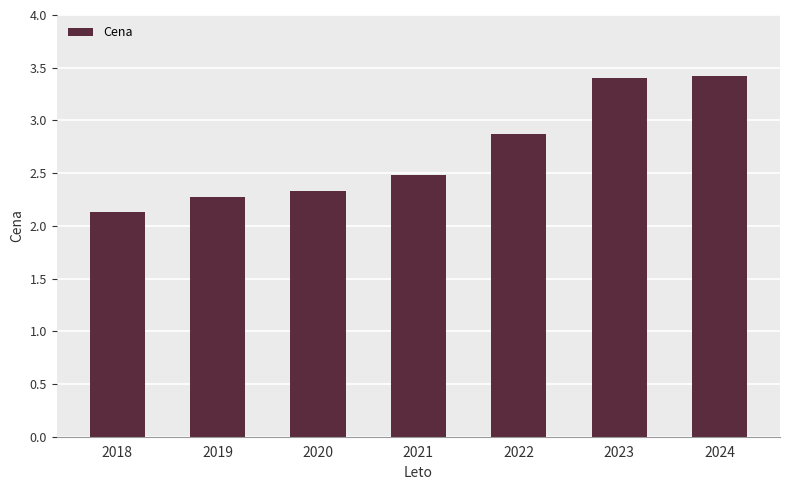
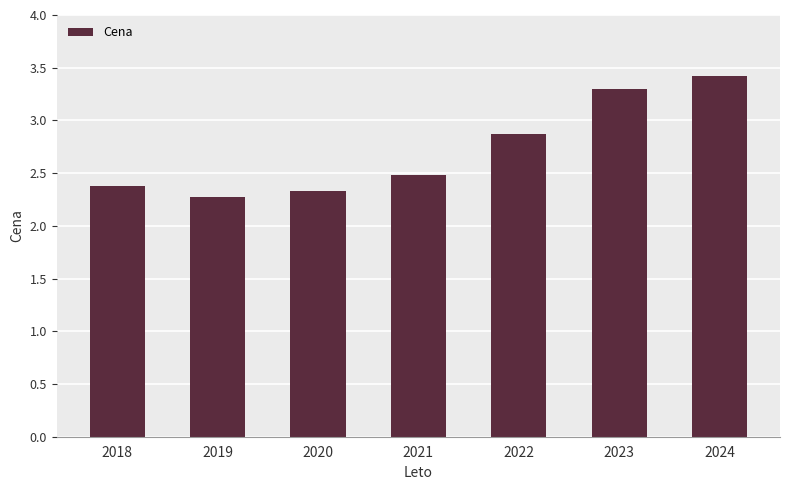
  {
-   "2018": 2.13,
+   "2018": 2.38,
    "2019": 2.27,
    "2020": 2.33,
    "2021": 2.48,
    "2022": 2.87,
-   "2023": 3.4,
+   "2023": 3.3,
    "2024": 3.42
  }
